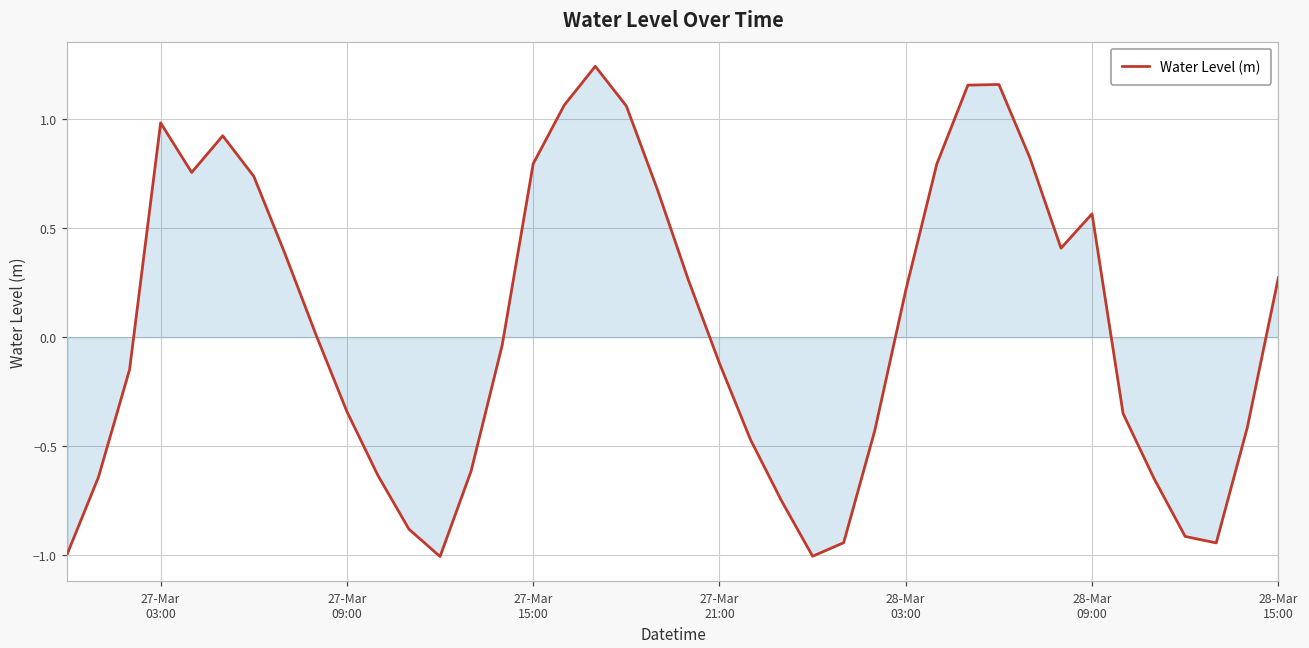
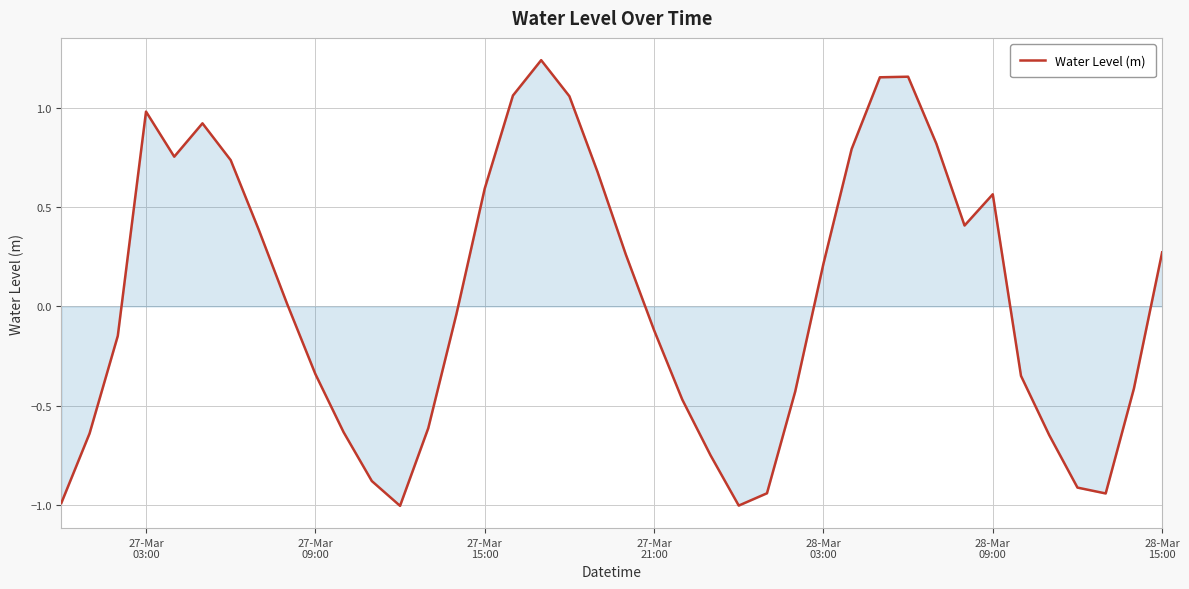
  {
    "Water Level (m)": {
      "27-Mar 09:00": -0.34,
-     "27-Mar 15:00": 0.79,
+     "27-Mar 15:00": 0.59,
      "27-Mar 21:00": -0.12
    }
  }
